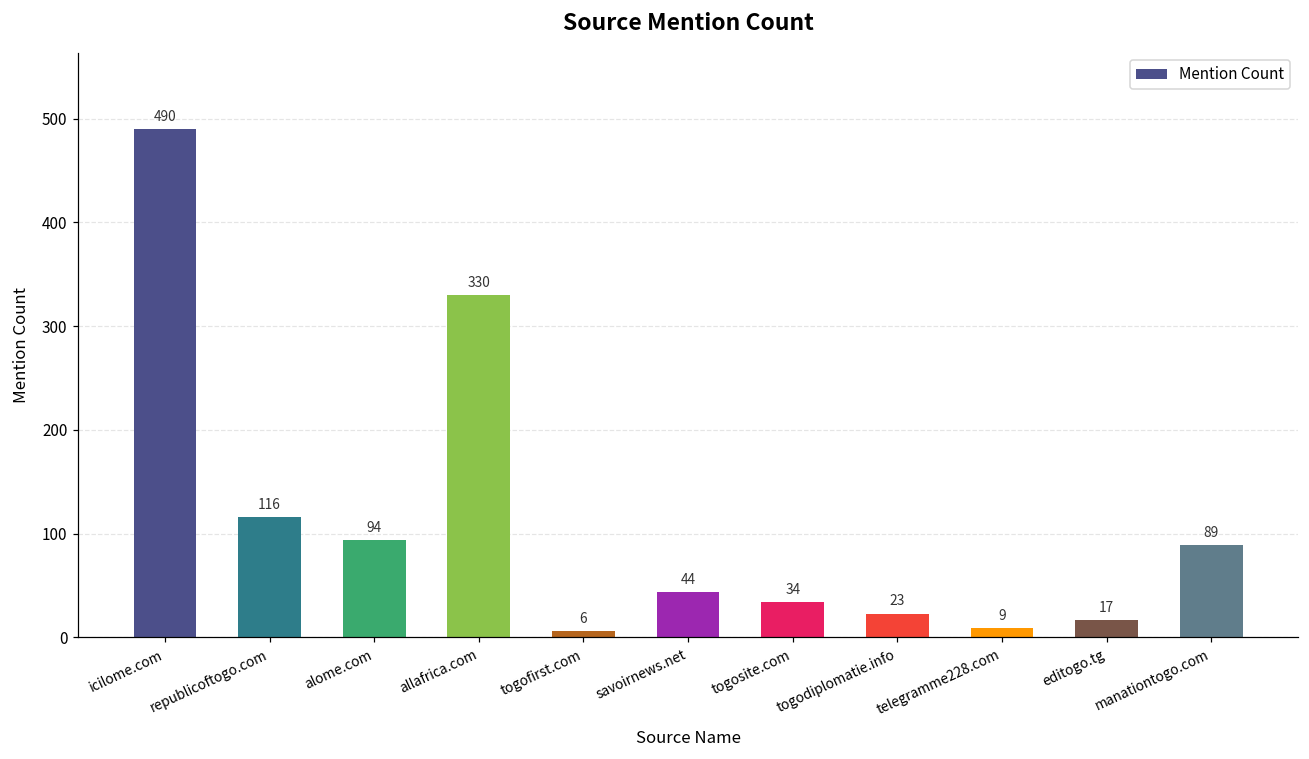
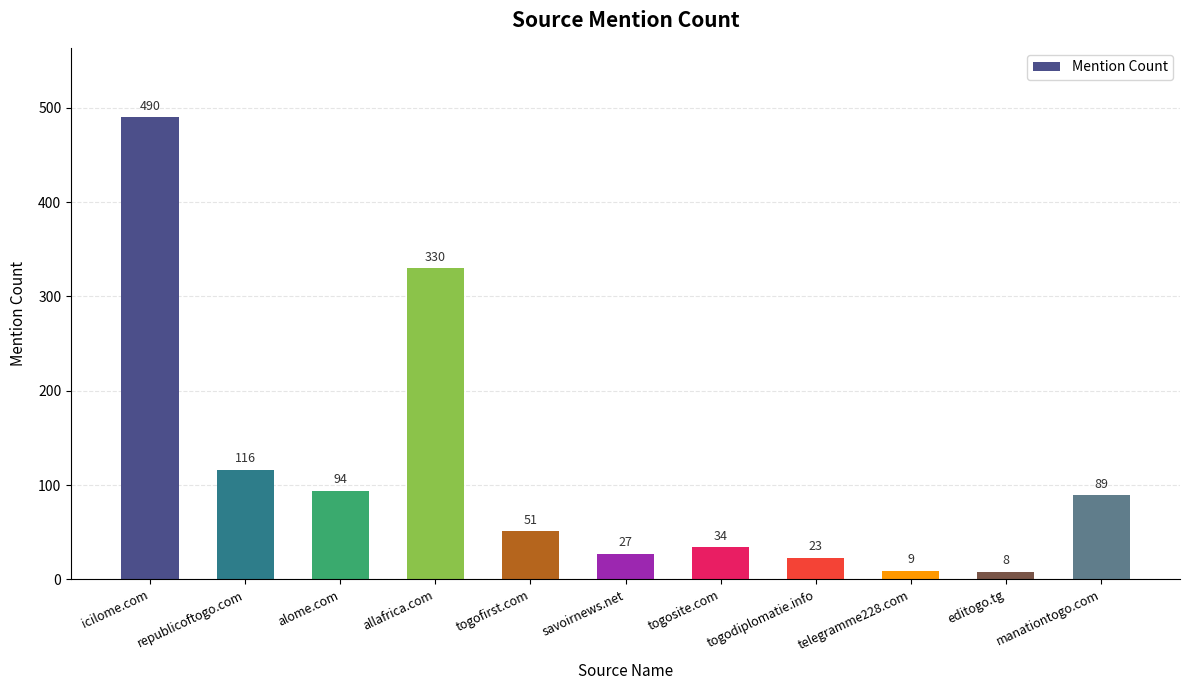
  {
    "icilome.com": 490,
    "republicoftogo.com": 116,
    "alome.com": 94,
    "allafrica.com": 330,
-   "togofirst.com": 6,
-   "savoirnews.net": 44,
+   "togofirst.com": 51,
+   "savoirnews.net": 27,
    "togosite.com": 34,
    "togodiplomatie.info": 23,
    "telegramme228.com": 9,
-   "editogo.tg": 17,
+   "editogo.tg": 8,
    "manationtogo.com": 89
  }
